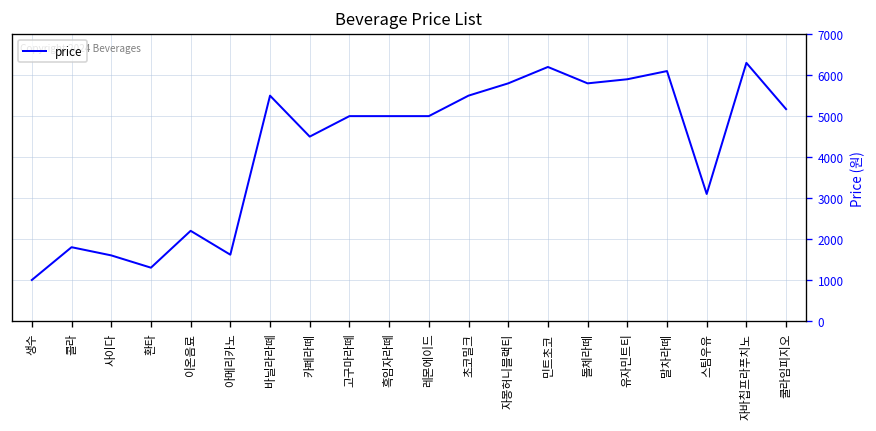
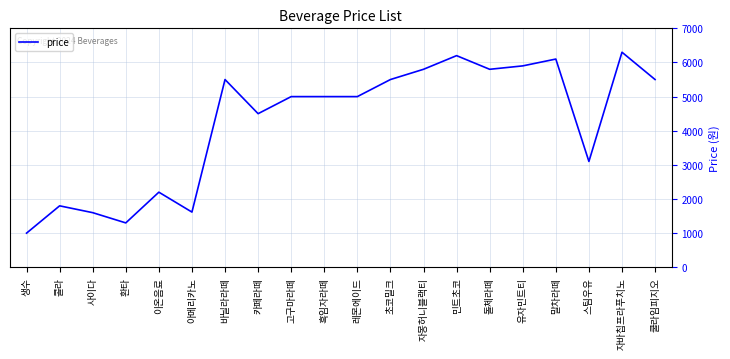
  {
    "생수": 1000,
    "콜라": 1800,
    "사이다": 1600,
    "환타": 1300,
    "이온음료": 2200,
    "아메리카노": 1600,
    "바닐라라떼": 5500,
    "카페라떼": 4500,
    "고구마라떼": 5000,
    "흑임자라떼": 5000,
    "레몬에이드": 5000,
    "초코밀크": 5500,
    "자몽허니블랙티": 5800,
    "민트초코": 6200,
    "돌체라떼": 5800,
    "유자민트티": 5900,
    "말차라떼": 6100,
    "스팀우유": 3100,
    "자바칩프라푸치노": 6300,
-   "쿨라임피지오": 5200
+   "쿨라임피지오": 5500
  }
